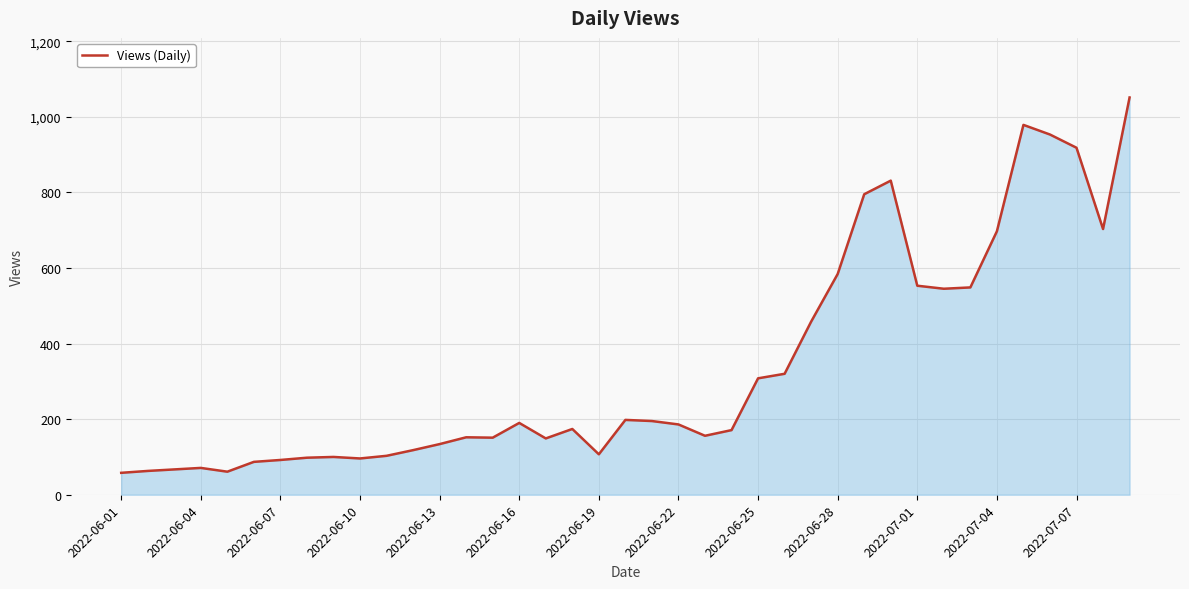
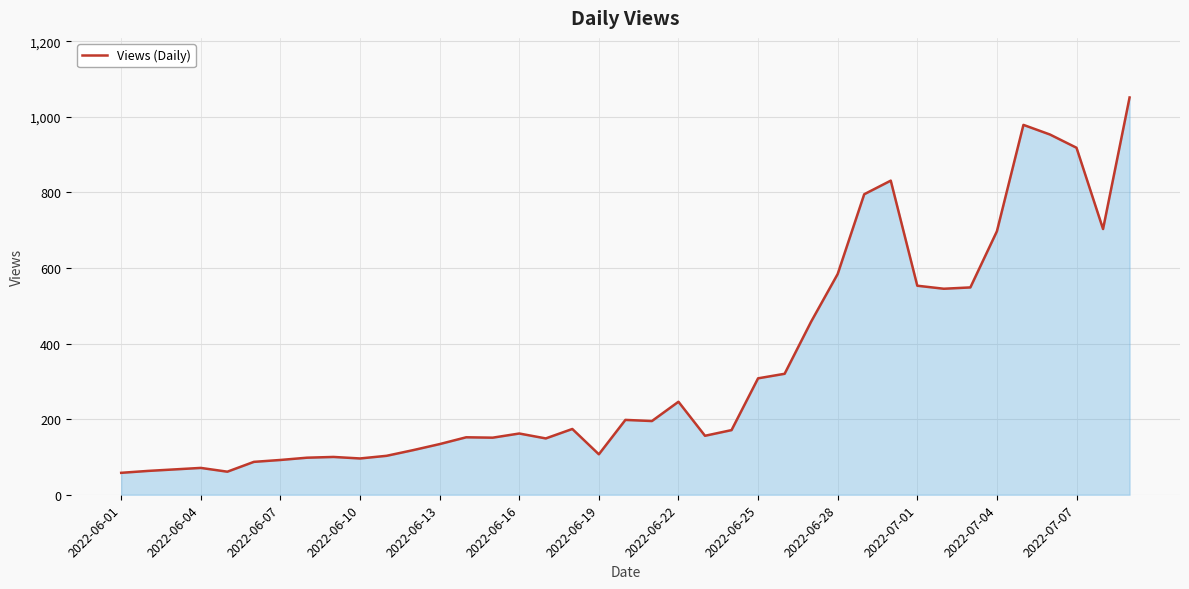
  {
    "2022-06-01": 60,
    "2022-06-04": 70,
    "2022-06-07": 90,
    "2022-06-10": 100,
    "2022-06-13": 130,
-   "2022-06-16": 190,
+   "2022-06-16": 160,
    "2022-06-19": 110,
-   "2022-06-22": 190,
+   "2022-06-22": 250,
    "2022-06-25": 310,
    "2022-06-28": 580,
    "2022-07-01": 550,
    "2022-07-04": 700,
    "2022-07-07": 920
  }
